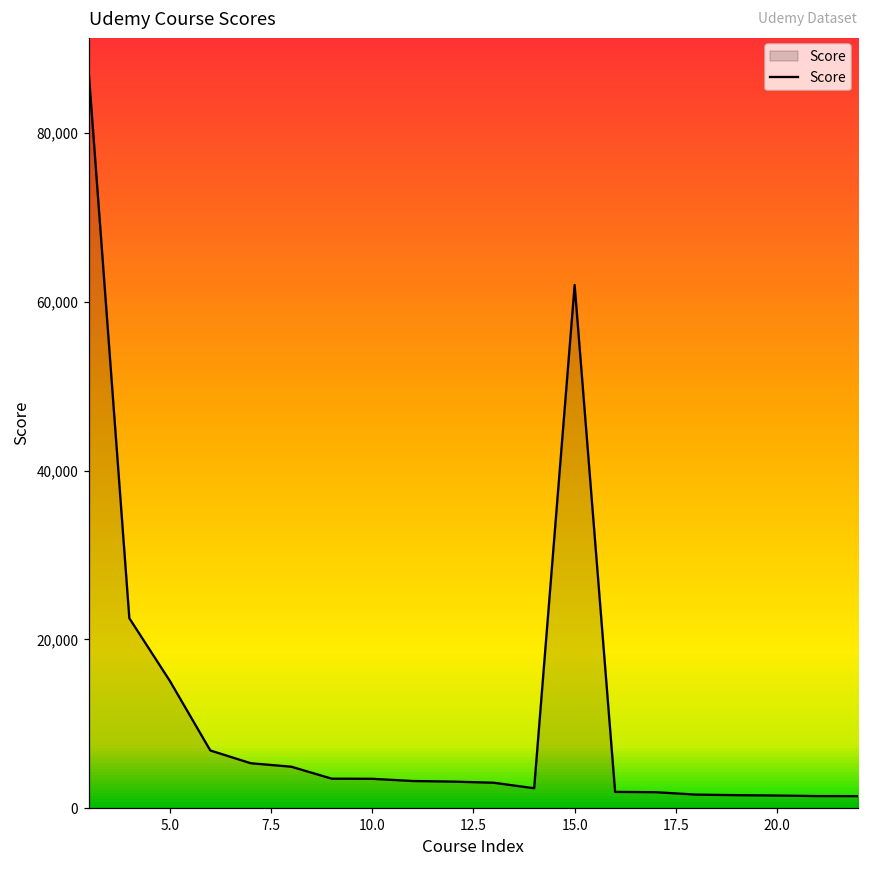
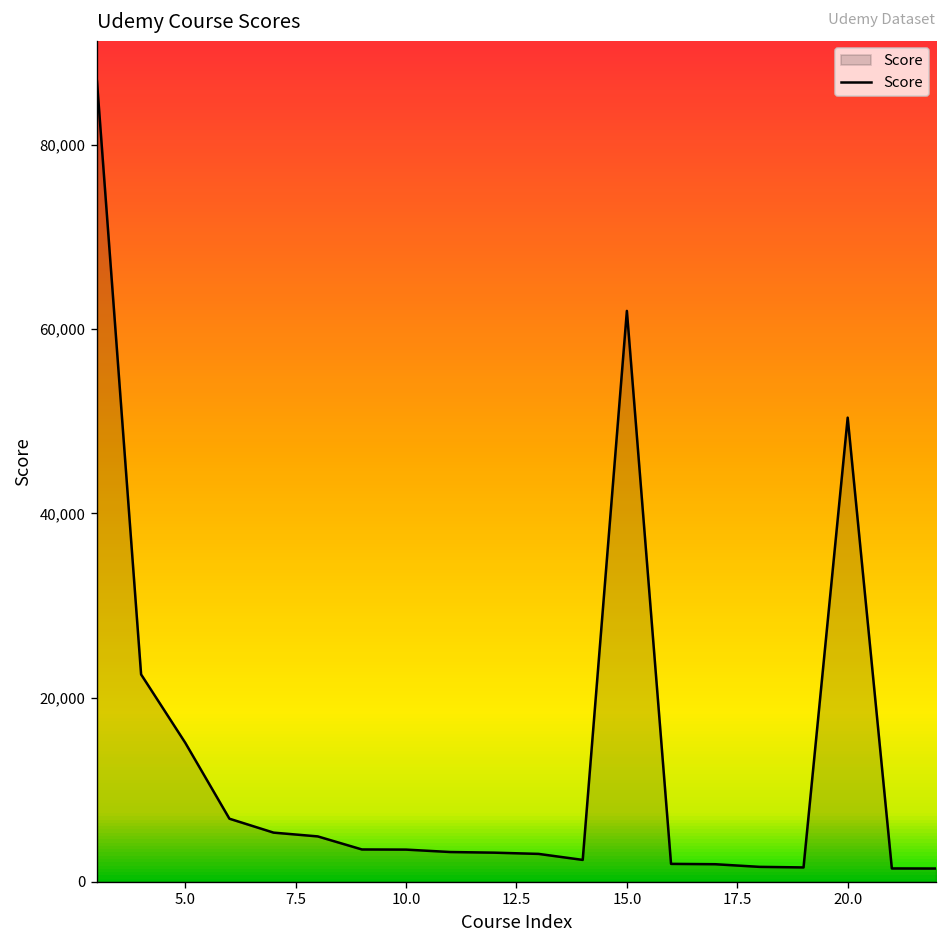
  {
    "5.0": "15,000",
    "10.0": "3,000",
    "15.0": "62,000",
-   "20.0": "1,000"
+   "20.0": "50,000"
  }
